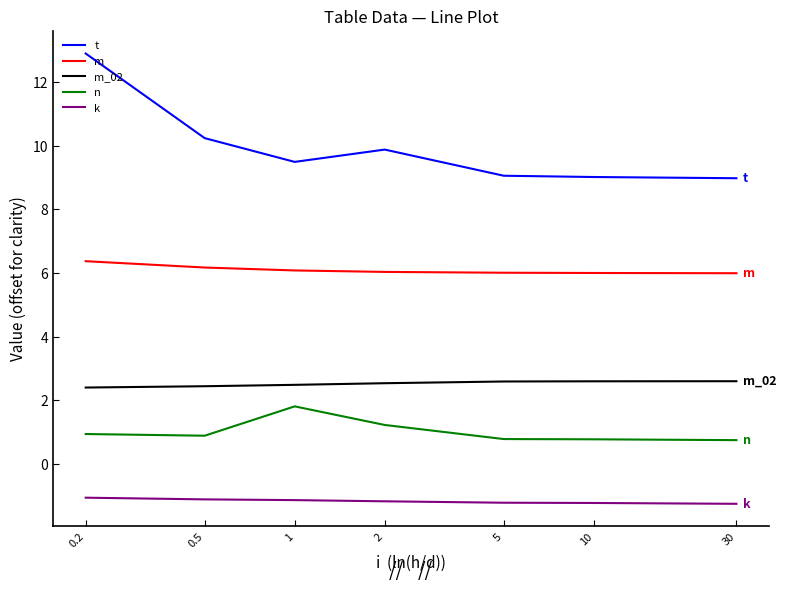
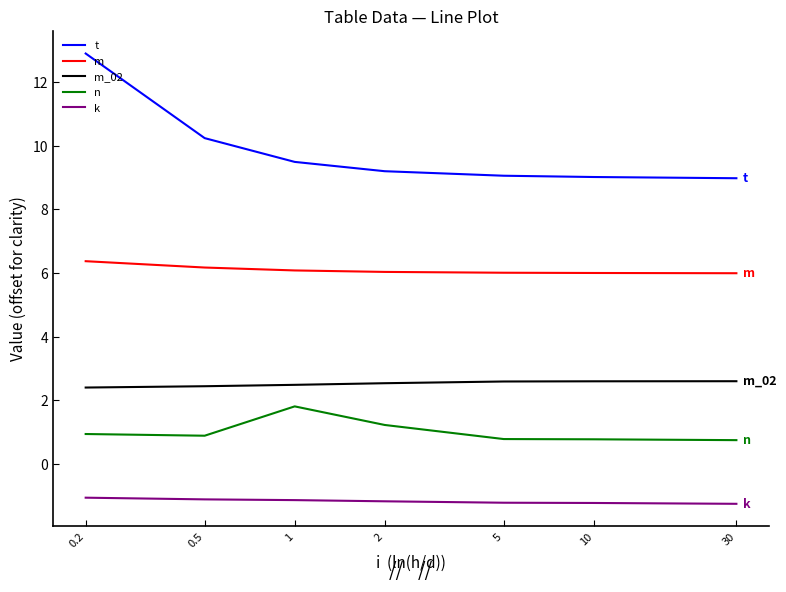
  {
    "t": {
      "0.2": 12.9,
      "0.5": 10.2,
      "1": 9.5,
-     "2": 9.9,
+     "2": 9.2,
      "5": 9.1,
      "10": 9.0,
      "30": 9.0
    },
    "m": {
      "0.2": 6.4,
      "0.5": 6.2,
      "1": 6.1,
      "2": 6.0,
      "5": 6.0,
      "10": 6.0,
      "30": 6.0
    },
    "m_02": {
      "0.2": 2.4,
      "0.5": 2.4,
      "1": 2.5,
      "2": 2.5,
      "5": 2.6,
      "10": 2.6
    },
    "n": {
      "0.2": 0.9,
      "0.5": 0.9,
      "1": 1.8,
      "2": 1.2,
      "5": 0.8,
      "10": 0.8,
      "30": 0.8
    },
    "k": {
      "0.2": -1.1,
      "0.5": -1.1,
      "1": -1.1,
      "2": -1.2,
      "5": -1.2,
      "10": -1.2,
      "30": -1.2
    }
  }
